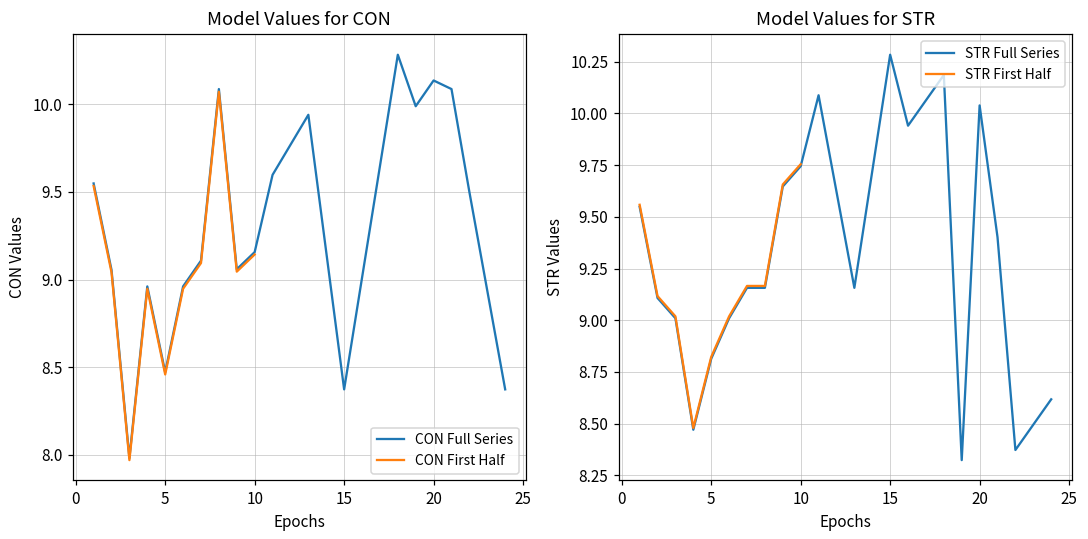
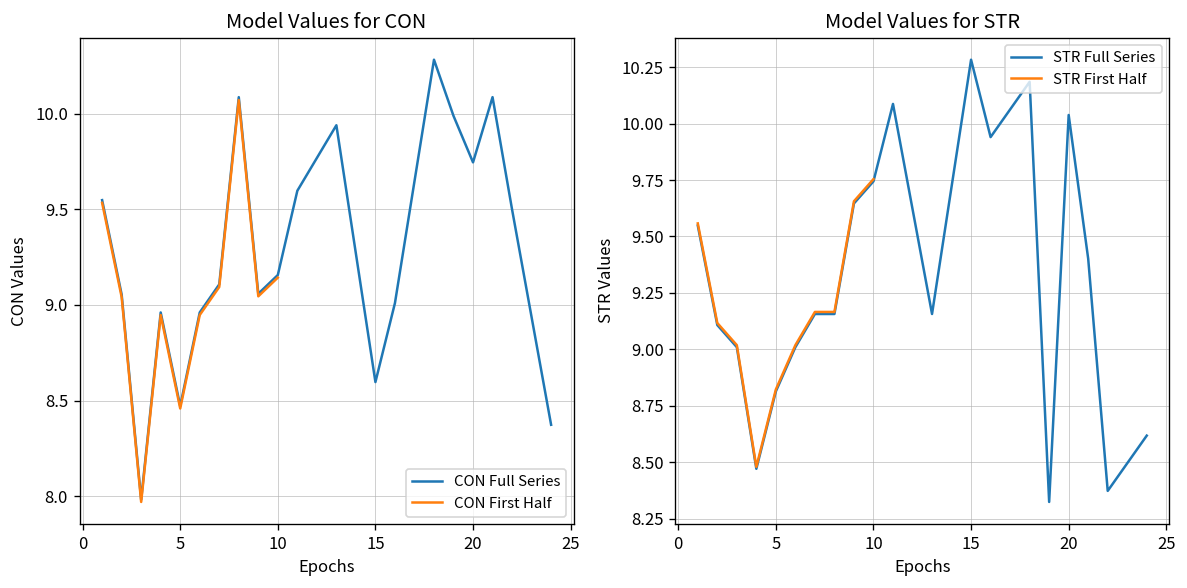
  {
    "Model Values for CON": {
      "CON Full Series": {
-       "15": 8.37,
-       "20": 10.14
+       "15": 8.60,
+       "20": 9.75
      }
    },
    "Model Values for STR": {
      "STR Full Series": {
        "15": 10.28,
        "20": 10.04
      }
    }
  }
